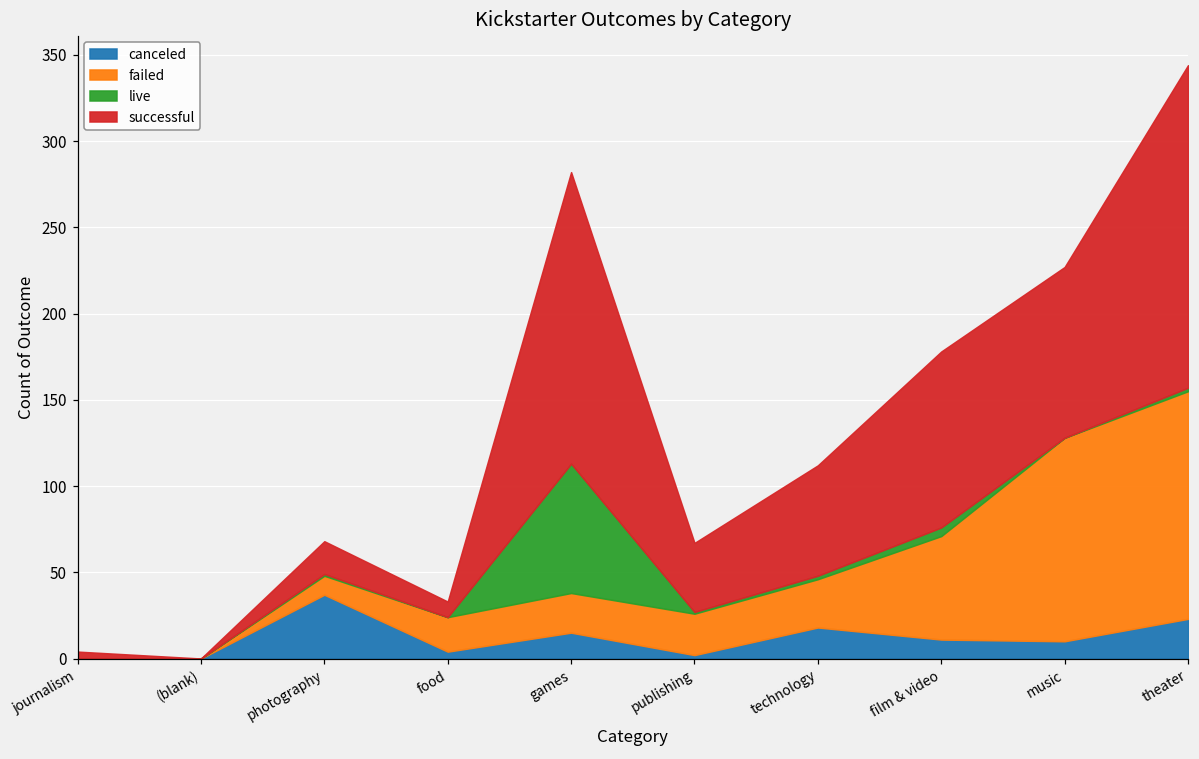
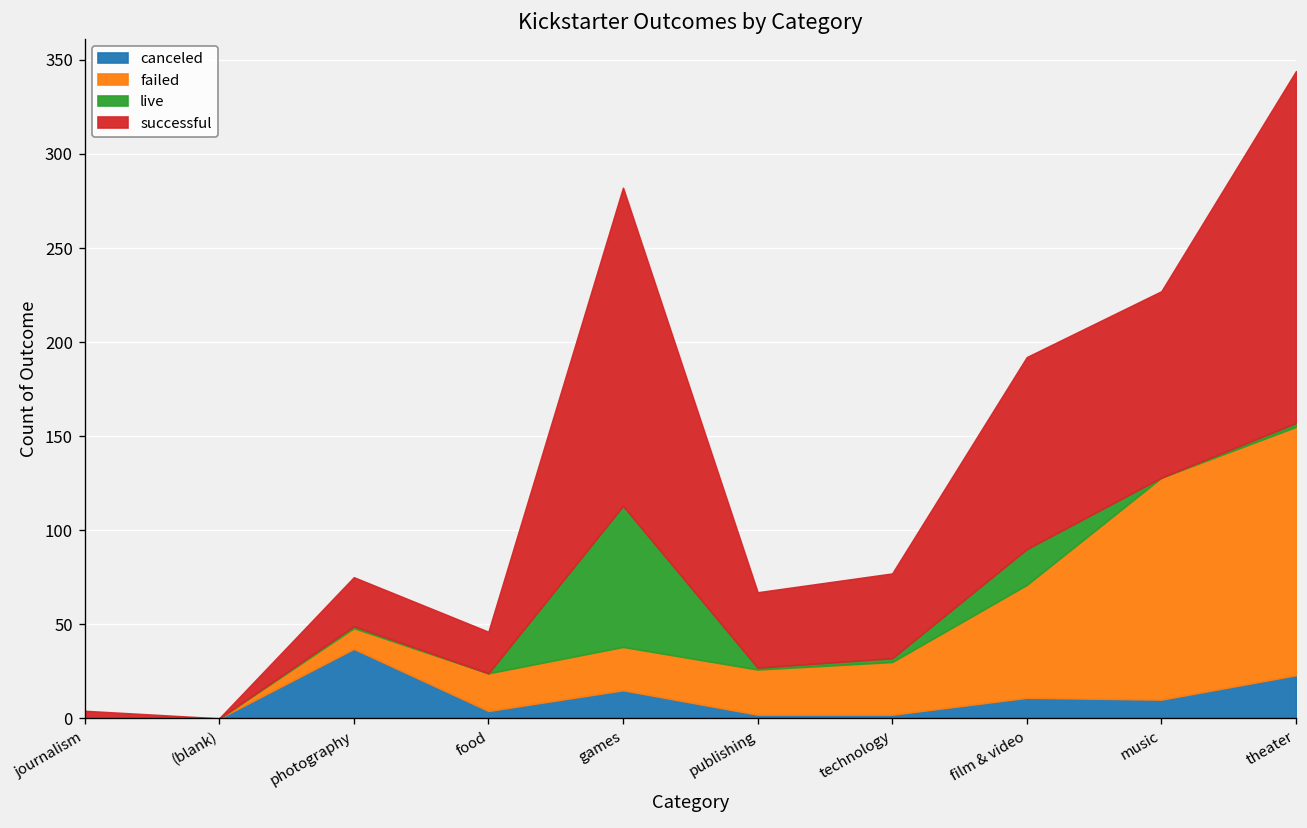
  {
    "canceled": {
      "photography": 37,
      "food": 4,
      "games": 15,
      "publishing": 2,
-     "technology": 18,
+     "technology": 2,
      "film & video": 11,
      "music": 10,
      "theater": 23
    },
    "failed": {
      "games": 23,
      "technology": 28,
      "film & video": 60,
      "theater": 132
    },
    "live": {
      "games": 75,
      "technology": 2,
-     "film & video": 5,
+     "film & video": 19,
      "theater": 2
    },
    "successful": {
      "journalism": 4,
-     "photography": 19,
-     "food": 9,
+     "photography": 26,
+     "food": 22,
      "games": 169,
      "publishing": 40,
-     "technology": 64,
+     "technology": 45,
      "film & video": 102,
      "music": 99,
      "theater": 187
    }
  }
